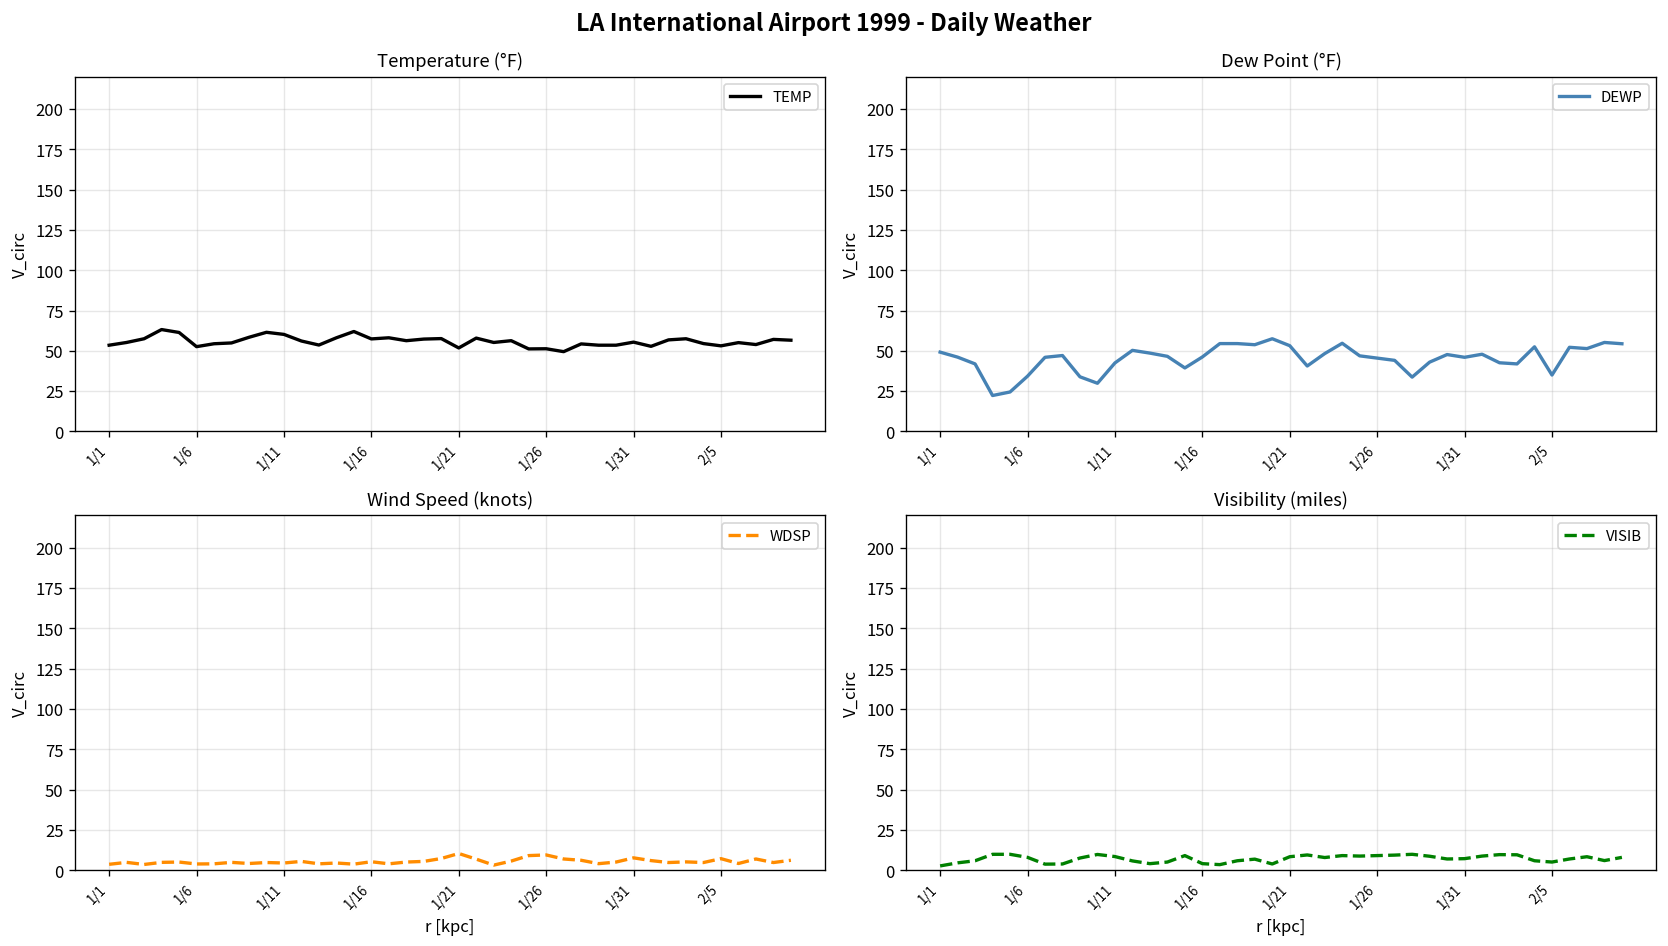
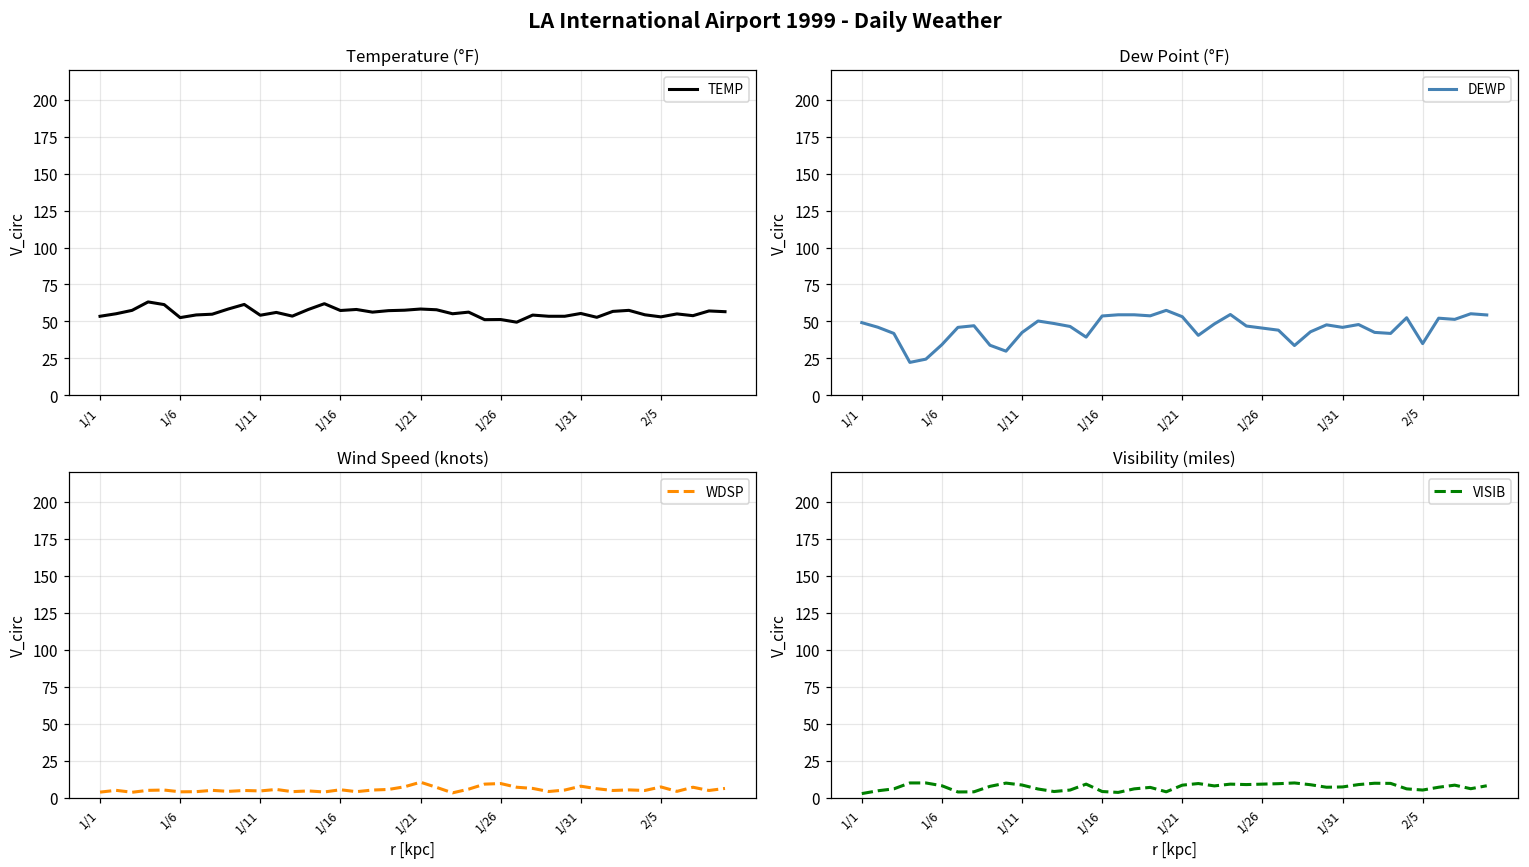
  {
    "Temperature (°F)": {
      "1/1": 54,
      "1/6": 53,
-     "1/11": 60,
+     "1/11": 54,
      "1/16": 57,
-     "1/21": 52,
+     "1/21": 58,
      "1/26": 51,
      "1/31": 55,
      "2/5": 53
    },
    "Dew Point (°F)": {
      "1/1": 49,
      "1/6": 34,
      "1/11": 43,
-     "1/16": 46,
+     "1/16": 54,
      "1/21": 53,
      "1/26": 46,
      "1/31": 46,
      "2/5": 35
    },
    "Wind Speed (knots)": {
      "1/1": 4,
      "1/6": 4,
      "1/11": 5,
      "1/16": 5,
      "1/21": 10,
      "1/26": 10,
      "1/31": 8,
      "2/5": 7
    },
    "Visibility (miles)": {
      "1/1": 3,
      "1/6": 8,
      "1/11": 9,
      "1/16": 4,
      "1/21": 8,
      "1/26": 9,
      "1/31": 7,
      "2/5": 5
    }
  }
